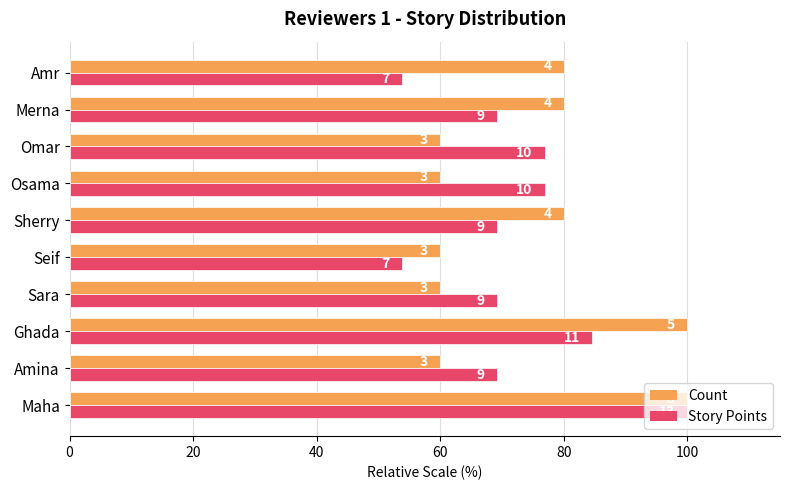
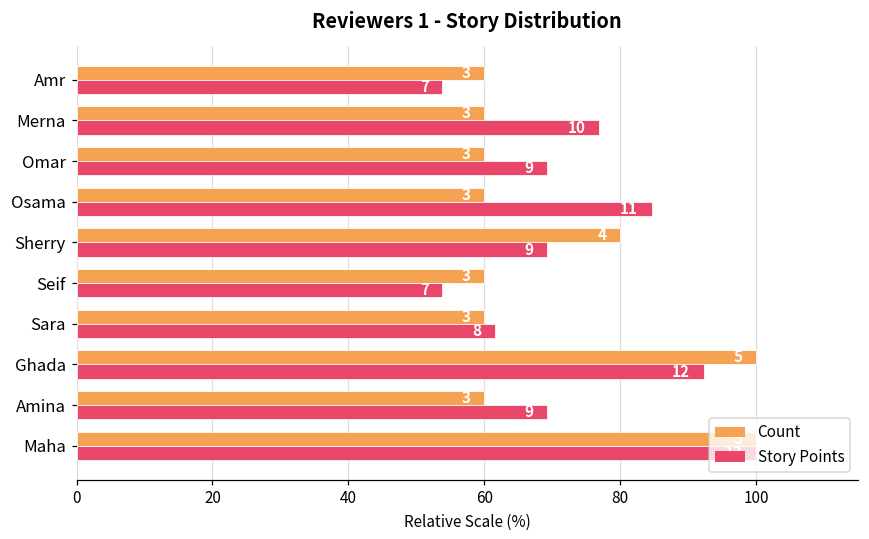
  {
    "Count": {
-     "Amr": 4,
-     "Merna": 4
+     "Amr": 3,
+     "Merna": 3
    },
    "Story Points": {
-     "Merna": 9,
-     "Omar": 10,
-     "Osama": 10,
-     "Sara": 9,
-     "Ghada": 11
+     "Merna": 10,
+     "Omar": 9,
+     "Osama": 11,
+     "Sara": 8,
+     "Ghada": 12
    }
  }
